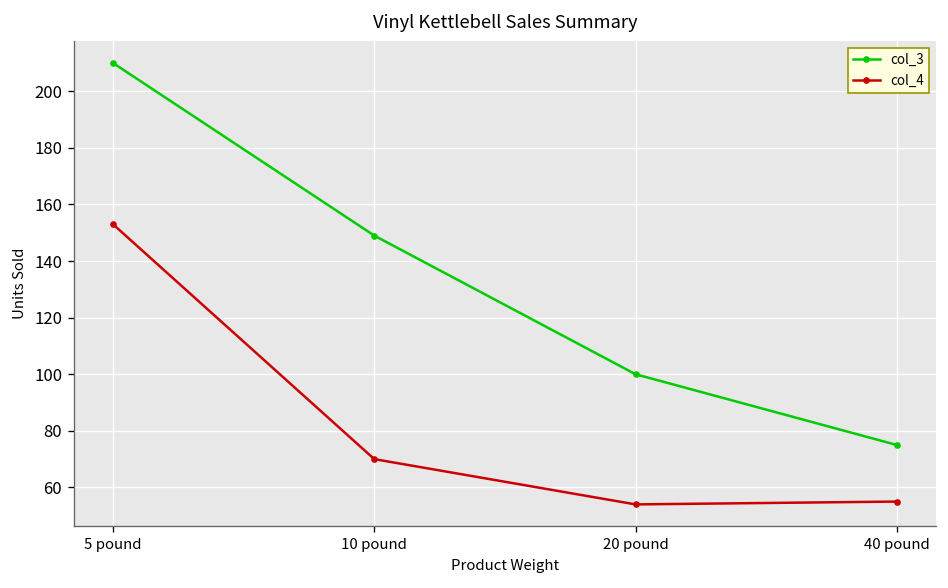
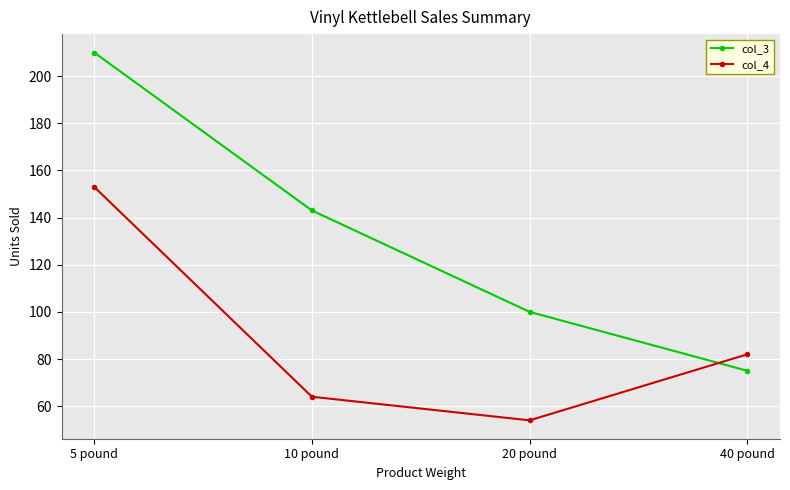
  {
    "col_3": {
      "5 pound": 210,
-     "10 pound": 149,
+     "10 pound": 143,
      "20 pound": 100,
      "40 pound": 75
    },
    "col_4": {
      "5 pound": 153,
-     "10 pound": 70,
+     "10 pound": 64,
      "20 pound": 54,
-     "40 pound": 55
+     "40 pound": 82
    }
  }
